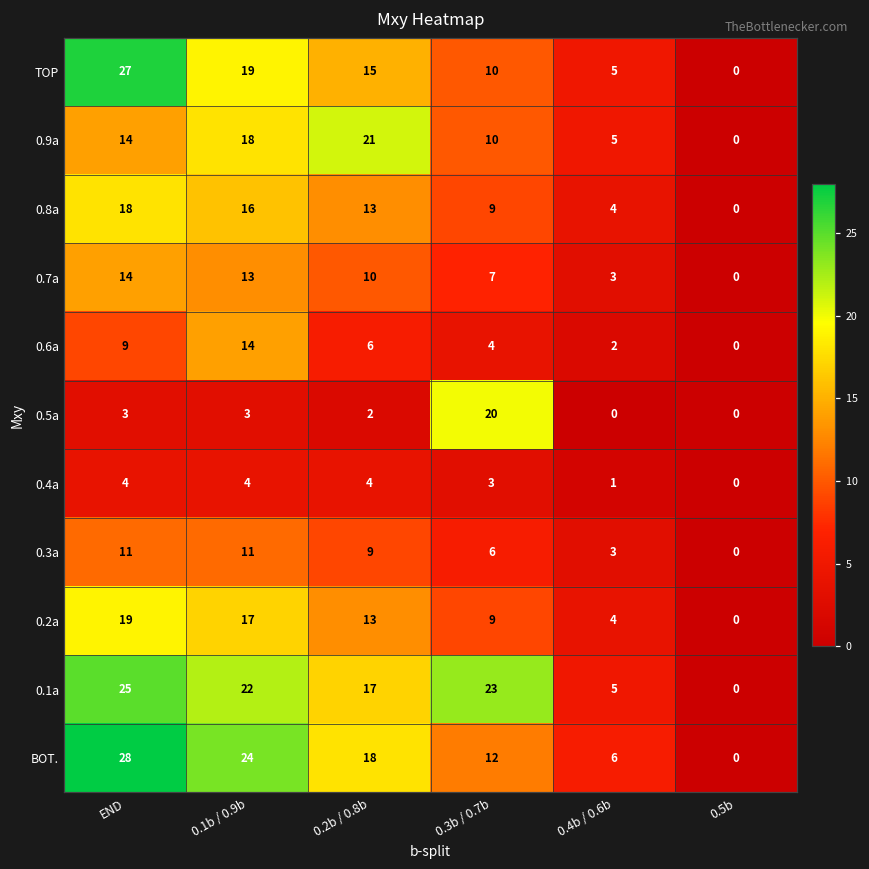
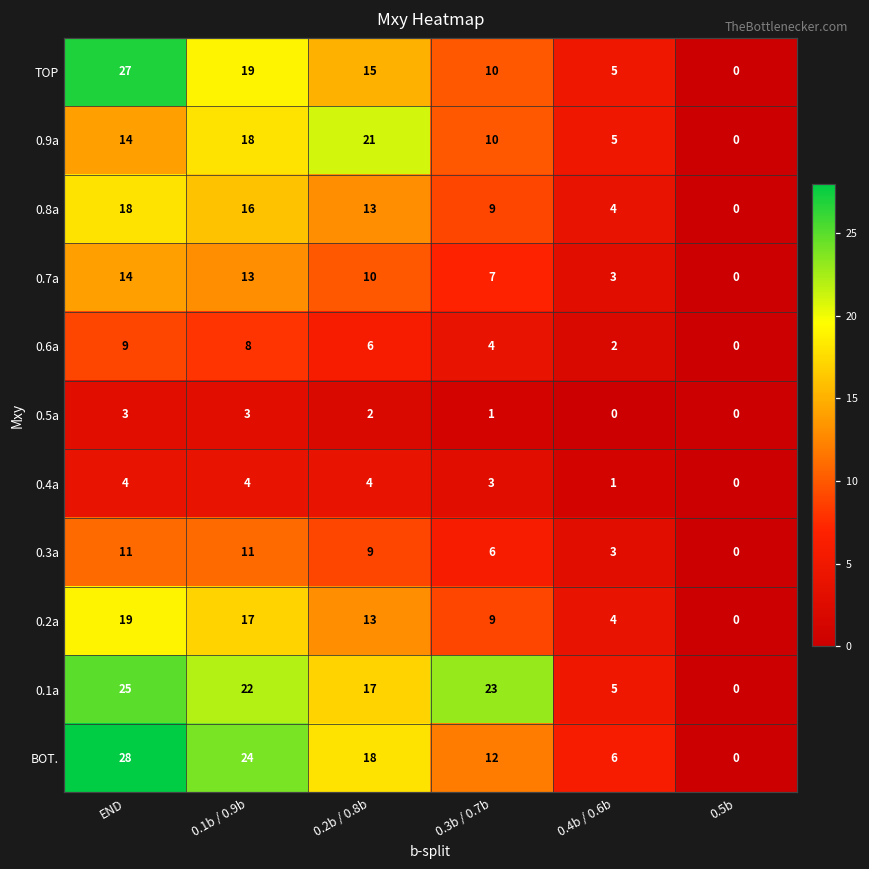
  {
    "TOP": {
      "END": 27,
      "0.1b / 0.9b": 19,
      "0.2b / 0.8b": 15,
      "0.3b / 0.7b": 10,
      "0.4b / 0.6b": 5,
      "0.5b": 0
    },
    "0.9a": {
      "END": 14,
      "0.1b / 0.9b": 18,
      "0.2b / 0.8b": 21,
      "0.3b / 0.7b": 10,
      "0.4b / 0.6b": 5,
      "0.5b": 0
    },
    "0.8a": {
      "END": 18,
      "0.1b / 0.9b": 16,
      "0.2b / 0.8b": 13,
      "0.3b / 0.7b": 9,
      "0.4b / 0.6b": 4,
      "0.5b": 0
    },
    "0.7a": {
      "END": 14,
      "0.1b / 0.9b": 13,
      "0.2b / 0.8b": 10,
      "0.3b / 0.7b": 7,
      "0.4b / 0.6b": 3,
      "0.5b": 0
    },
    "0.6a": {
      "END": 9,
-     "0.1b / 0.9b": 14,
+     "0.1b / 0.9b": 8,
      "0.2b / 0.8b": 6,
      "0.3b / 0.7b": 4,
      "0.4b / 0.6b": 2,
      "0.5b": 0
    },
    "0.5a": {
      "END": 3,
      "0.1b / 0.9b": 3,
      "0.2b / 0.8b": 2,
-     "0.3b / 0.7b": 20,
+     "0.3b / 0.7b": 1,
      "0.4b / 0.6b": 0,
      "0.5b": 0
    },
    "0.4a": {
      "END": 4,
      "0.1b / 0.9b": 4,
      "0.2b / 0.8b": 4,
      "0.3b / 0.7b": 3,
      "0.4b / 0.6b": 1,
      "0.5b": 0
    },
    "0.3a": {
      "END": 11,
      "0.1b / 0.9b": 11,
      "0.2b / 0.8b": 9,
      "0.3b / 0.7b": 6,
      "0.4b / 0.6b": 3,
      "0.5b": 0
    },
    "0.2a": {
      "END": 19,
      "0.1b / 0.9b": 17,
      "0.2b / 0.8b": 13,
      "0.3b / 0.7b": 9,
      "0.4b / 0.6b": 4,
      "0.5b": 0
    },
    "0.1a": {
      "END": 25,
      "0.1b / 0.9b": 22,
      "0.2b / 0.8b": 17,
      "0.3b / 0.7b": 23,
      "0.4b / 0.6b": 5,
      "0.5b": 0
    },
    "BOT.": {
      "END": 28,
      "0.1b / 0.9b": 24,
      "0.2b / 0.8b": 18,
      "0.3b / 0.7b": 12,
      "0.4b / 0.6b": 6,
      "0.5b": 0
    }
  }
